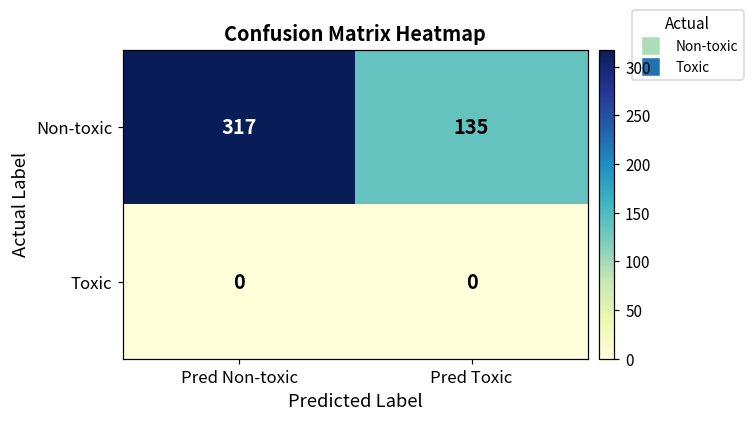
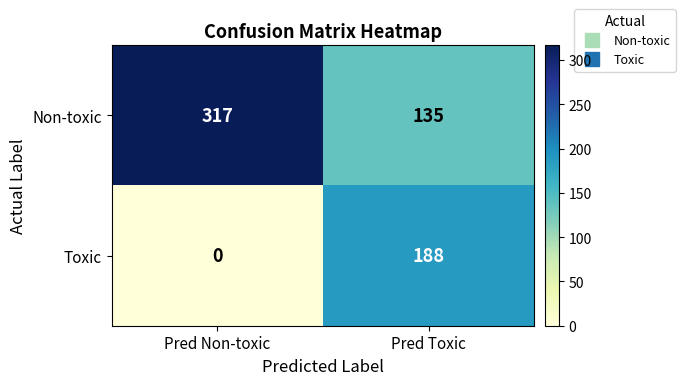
  {
    "Non-toxic": {
      "Pred Non-toxic": 317,
      "Pred Toxic": 135
    },
    "Toxic": {
      "Pred Non-toxic": 0,
-     "Pred Toxic": 0
+     "Pred Toxic": 188
    }
  }
